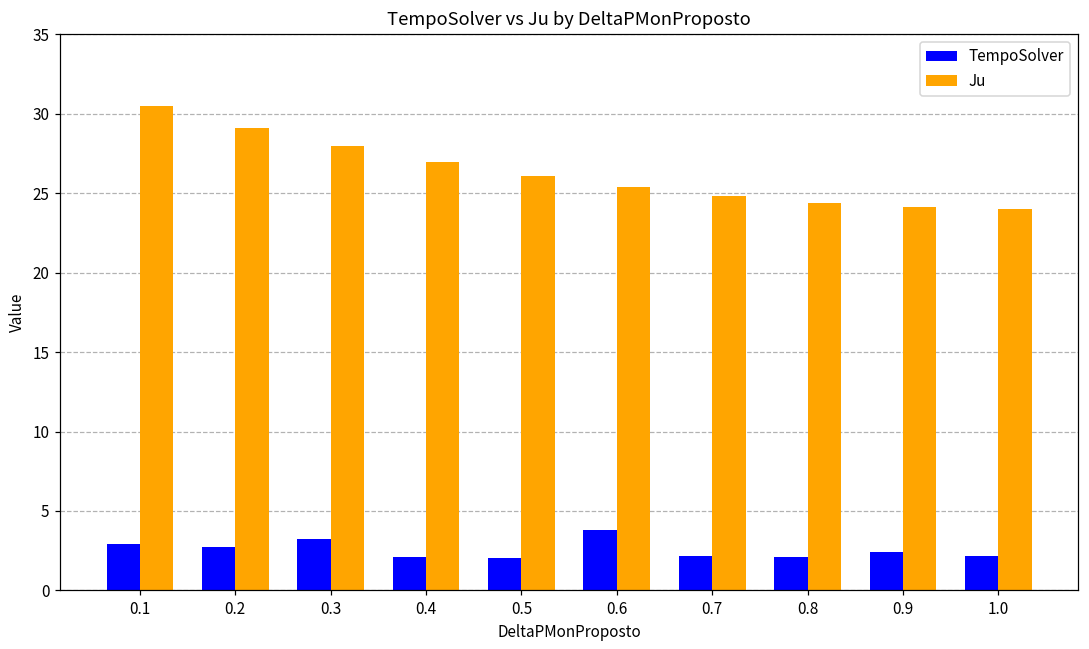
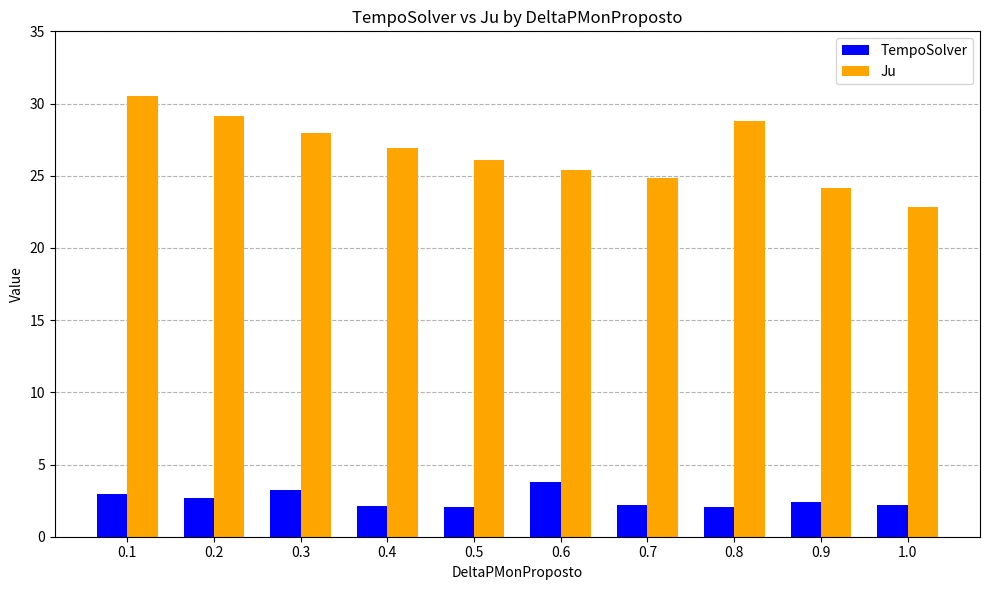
  {
    "TempoSolver": {
      "0.1": 2.9,
      "0.2": 2.7,
      "0.3": 3.3,
      "0.4": 2.1,
      "0.5": 2.0,
      "0.6": 3.8,
      "0.7": 2.2,
      "0.8": 2.1,
      "0.9": 2.4,
      "1.0": 2.2
    },
    "Ju": {
      "0.1": 30.5,
      "0.2": 29.1,
      "0.3": 28.0,
      "0.4": 27.0,
      "0.5": 26.1,
      "0.6": 25.4,
      "0.7": 24.8,
-     "0.8": 24.4,
+     "0.8": 28.8,
      "0.9": 24.1,
-     "1.0": 24.0
+     "1.0": 22.8
    }
  }
